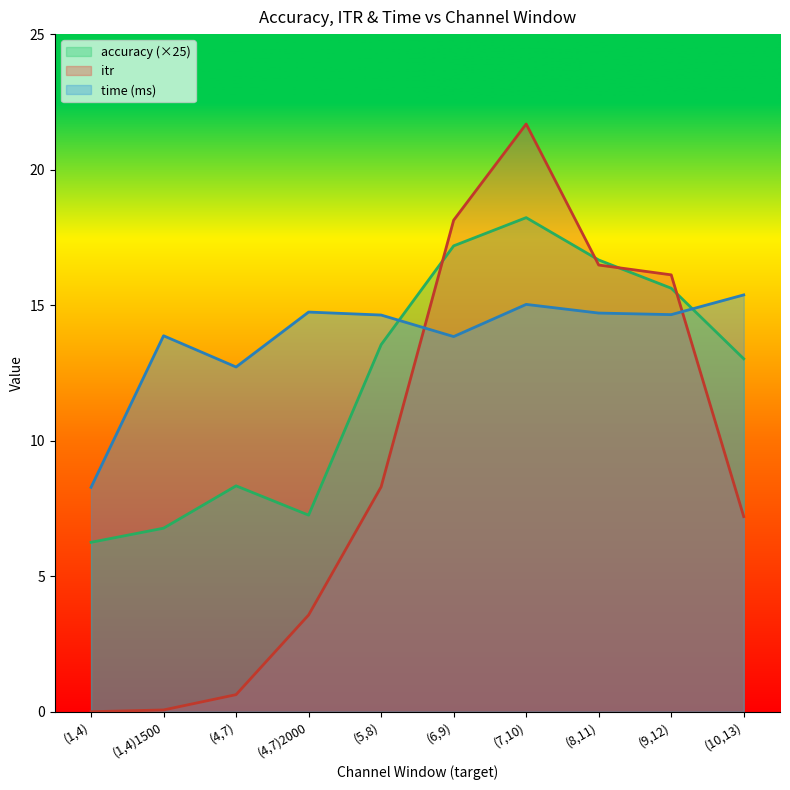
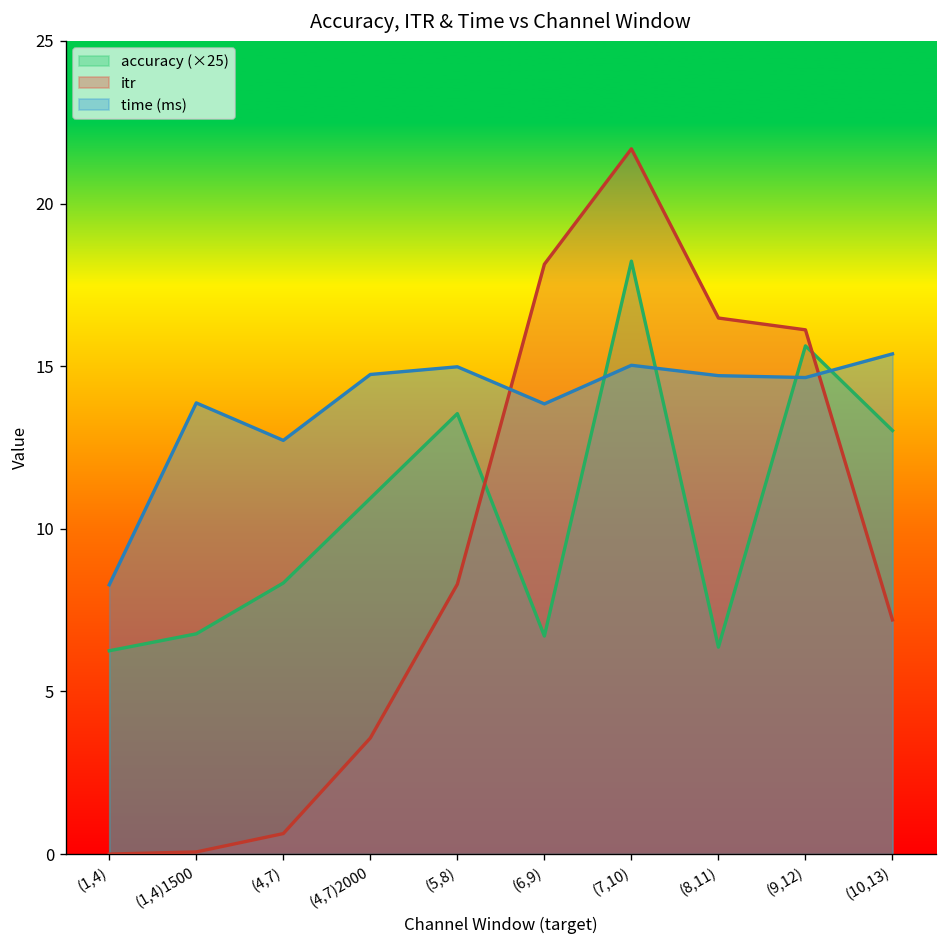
  {
    "accuracy (×25)": {
      "(1,4)": 6.3,
      "(1,4)1500": 6.8,
      "(4,7)": 8.3,
-     "(4,7)2000": 7.3,
+     "(4,7)2000": 10.9,
      "(5,8)": 13.5,
-     "(6,9)": 17.2,
+     "(6,9)": 6.7,
      "(7,10)": 18.2,
-     "(8,11)": 16.7,
+     "(8,11)": 6.4,
      "(9,12)": 15.6,
      "(10,13)": 13.0
    },
    "itr": {
      "(1,4)": 0.0,
      "(1,4)1500": 0.1,
      "(4,7)": 0.6,
      "(4,7)2000": 3.6,
      "(5,8)": 8.3,
      "(6,9)": 18.1,
      "(7,10)": 21.7,
      "(8,11)": 16.5,
      "(9,12)": 16.1,
      "(10,13)": 7.2
    },
    "time (ms)": {
      "(1,4)": 8.3,
      "(1,4)1500": 13.9,
      "(4,7)": 12.7,
      "(4,7)2000": 14.7,
-     "(5,8)": 14.6,
+     "(5,8)": 15.0,
      "(6,9)": 13.8,
      "(7,10)": 15.0,
      "(8,11)": 14.7,
      "(9,12)": 14.7,
      "(10,13)": 15.4
    }
  }
